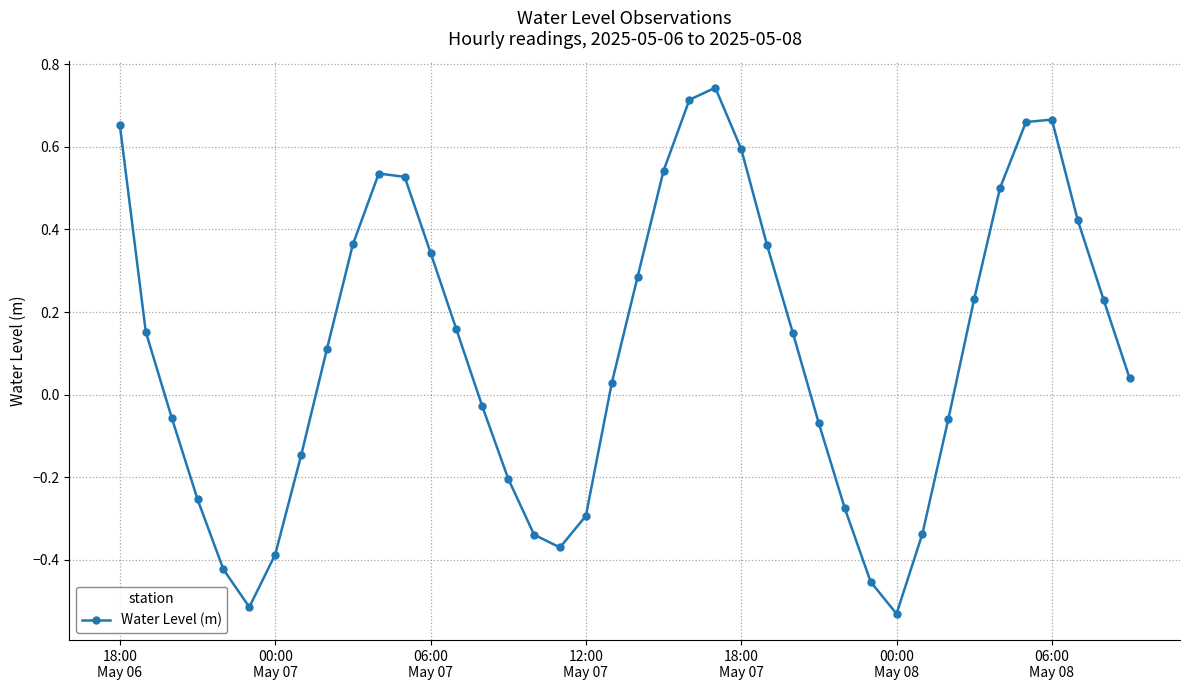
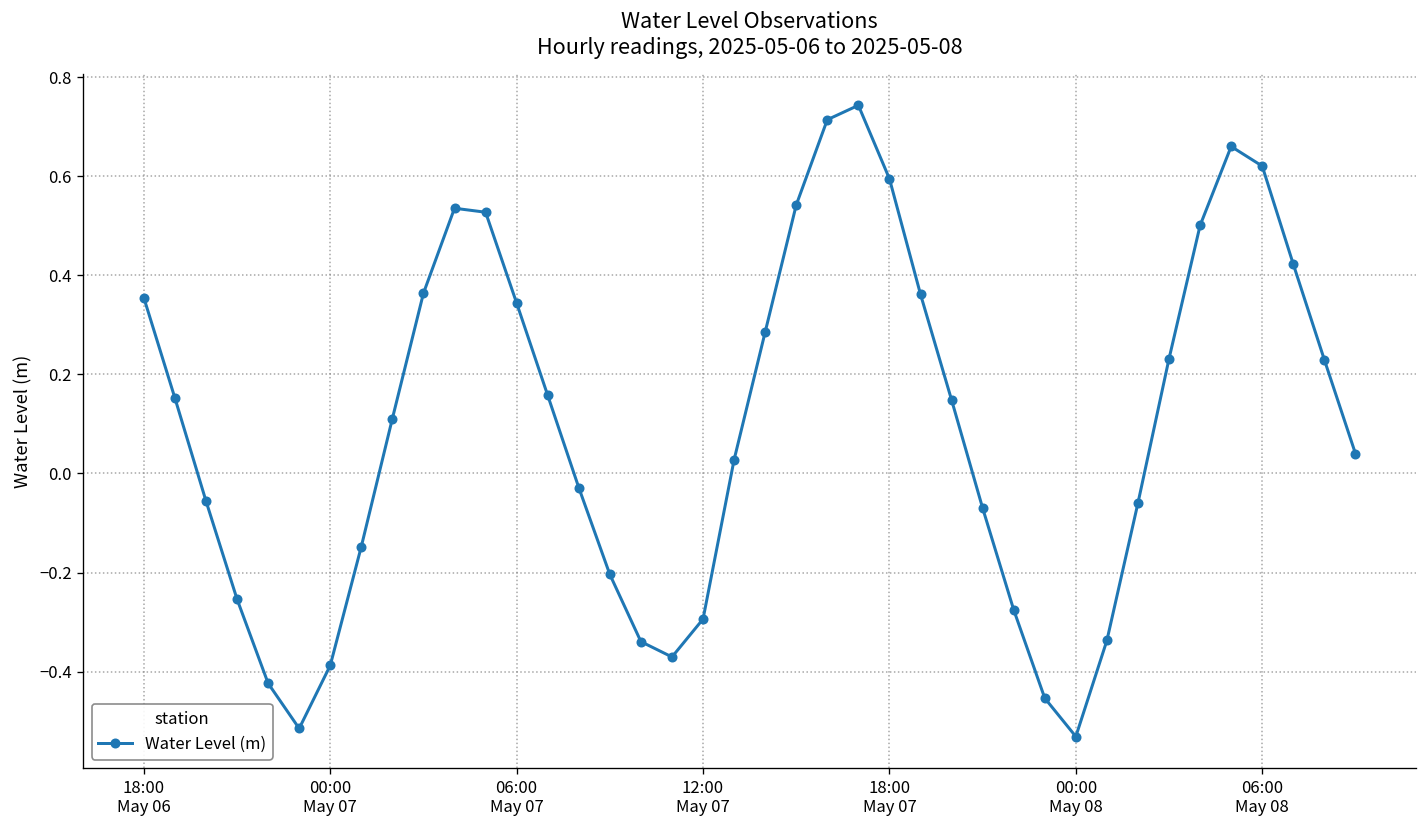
  {
-   "18:00 May 06": 0.65,
+   "18:00 May 06": 0.35,
    "00:00 May 07": -0.39,
    "06:00 May 07": 0.34,
    "12:00 May 07": -0.29,
    "18:00 May 07": 0.59,
    "00:00 May 08": -0.53,
-   "06:00 May 08": 0.67
+   "06:00 May 08": 0.62
  }
